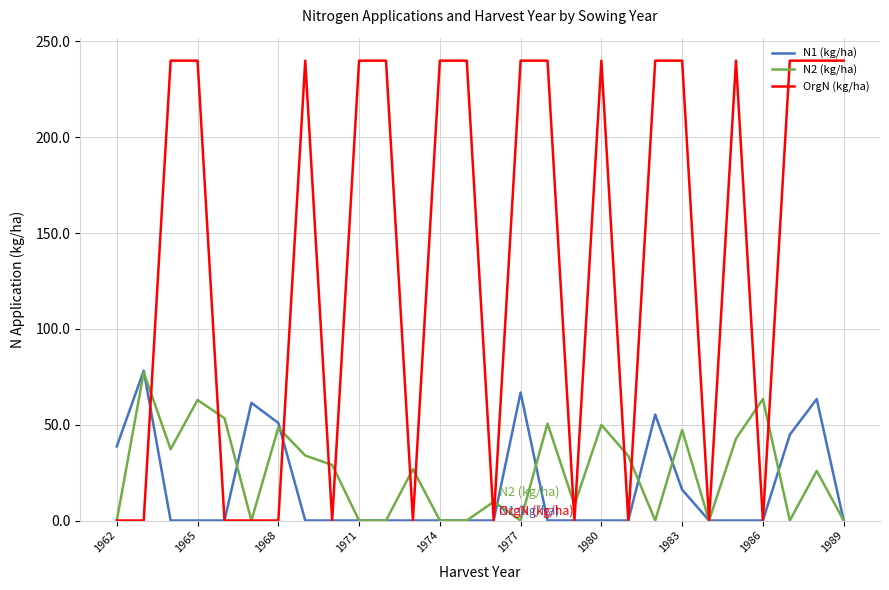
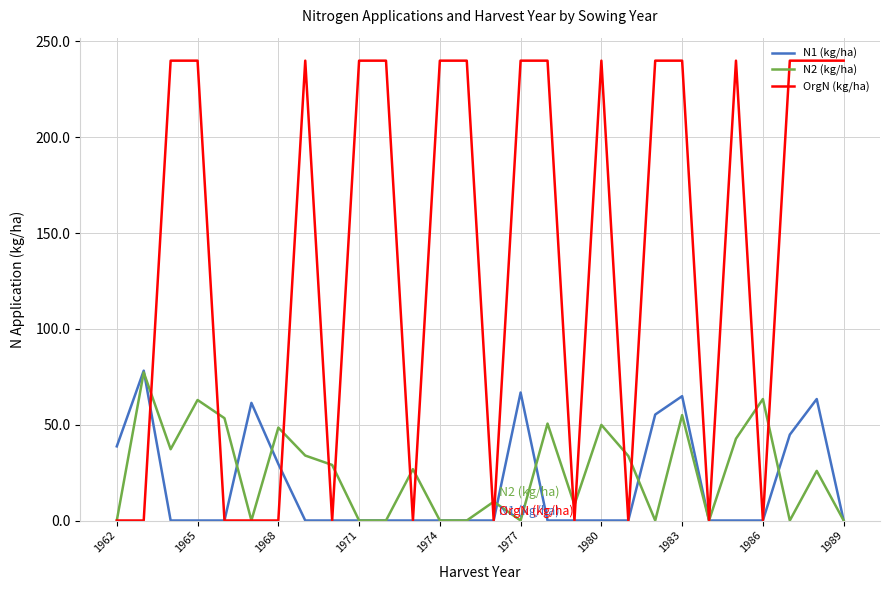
  {
    "N1 (kg/ha)": {
      "1962": 39,
      "1965": 0,
-     "1968": 51,
+     "1968": 30,
      "1977": 67,
      "1980": 0,
-     "1983": 16
+     "1983": 65
    },
    "N2 (kg/ha)": {
      "1965": 63,
      "1968": 49,
      "1977": 0,
      "1980": 50,
-     "1983": 47,
+     "1983": 55,
      "1986": 63
    },
    "OrgN (kg/ha)": {
      "1965": 240,
      "1968": 0,
      "1971": 240,
      "1974": 240,
      "1977": 240,
      "1980": 240,
      "1983": 240,
      "1989": 240
    }
  }
